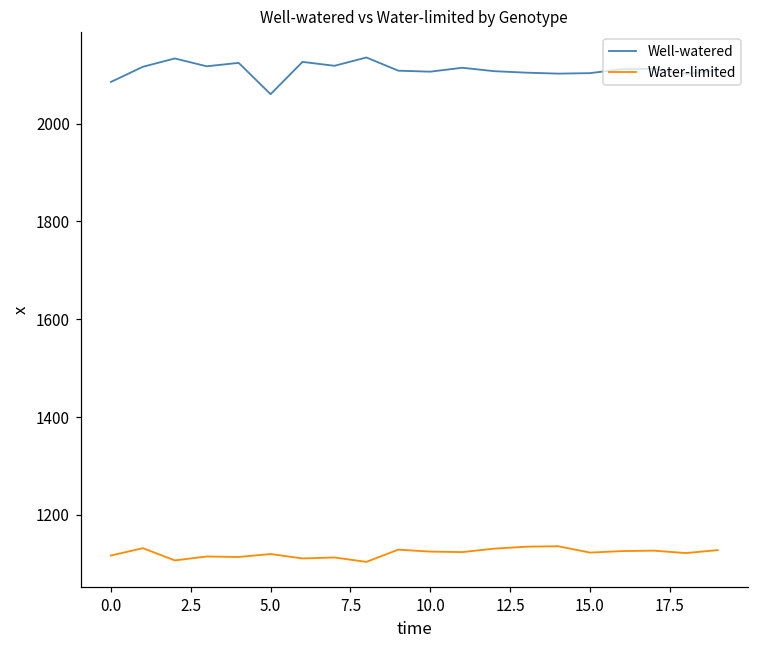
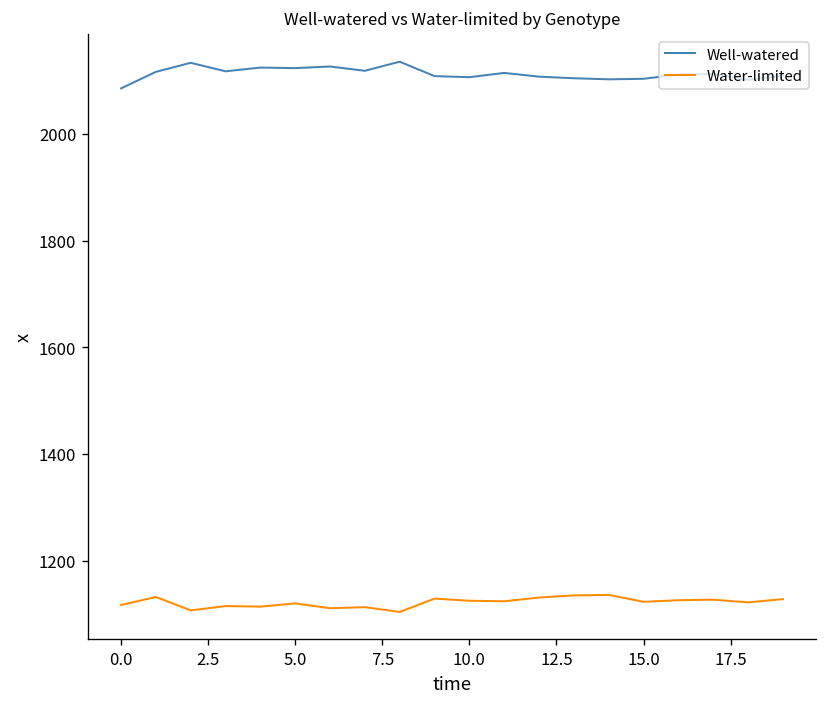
  {
    "Well-watered": {
      "0.0": 2090,
-     "5.0": 2060,
+     "5.0": 2120,
      "10.0": 2110,
      "15.0": 2100
    },
    "Water-limited": {
      "0.0": 1120,
      "5.0": 1120,
      "10.0": 1130,
      "15.0": 1120
    }
  }
